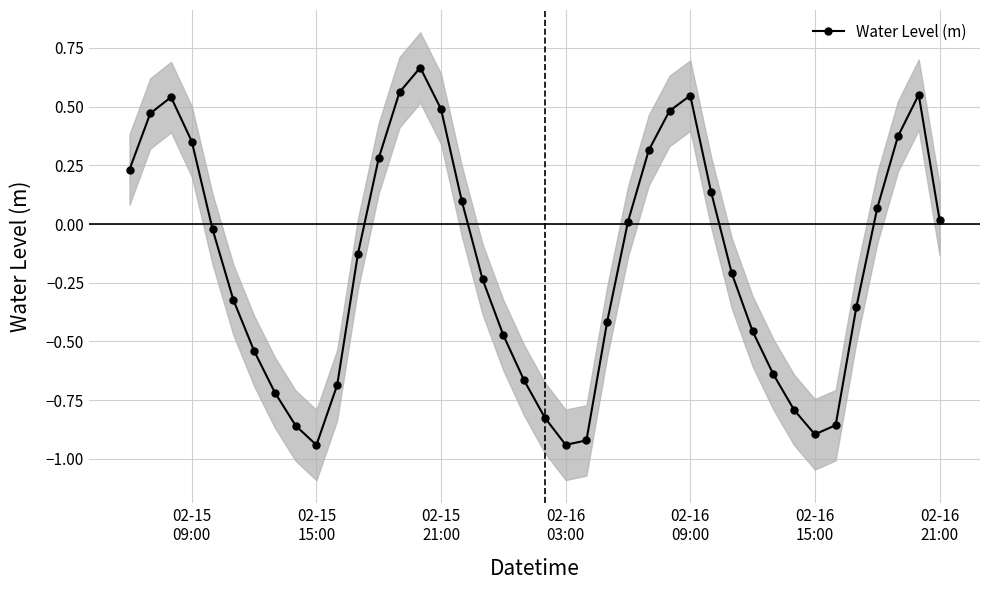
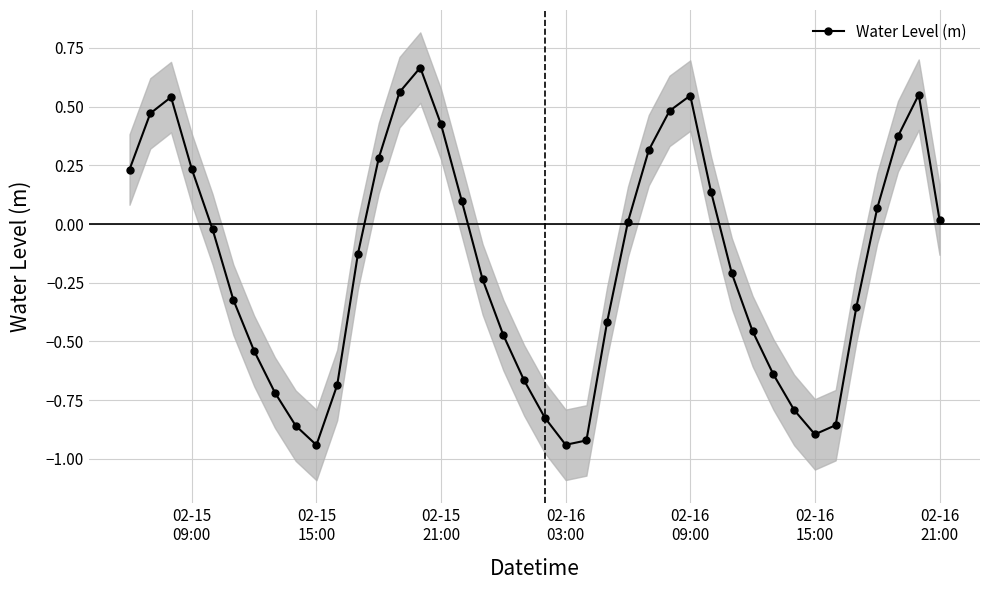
  {
    "Water Level (m)": {
-     "02-15 09:00": 0.35,
+     "02-15 09:00": 0.23,
      "02-15 15:00": -0.94,
-     "02-15 21:00": 0.49,
+     "02-15 21:00": 0.42,
      "02-16 03:00": -0.94,
      "02-16 09:00": 0.55,
      "02-16 15:00": -0.90,
      "02-16 21:00": 0.02
    }
  }
